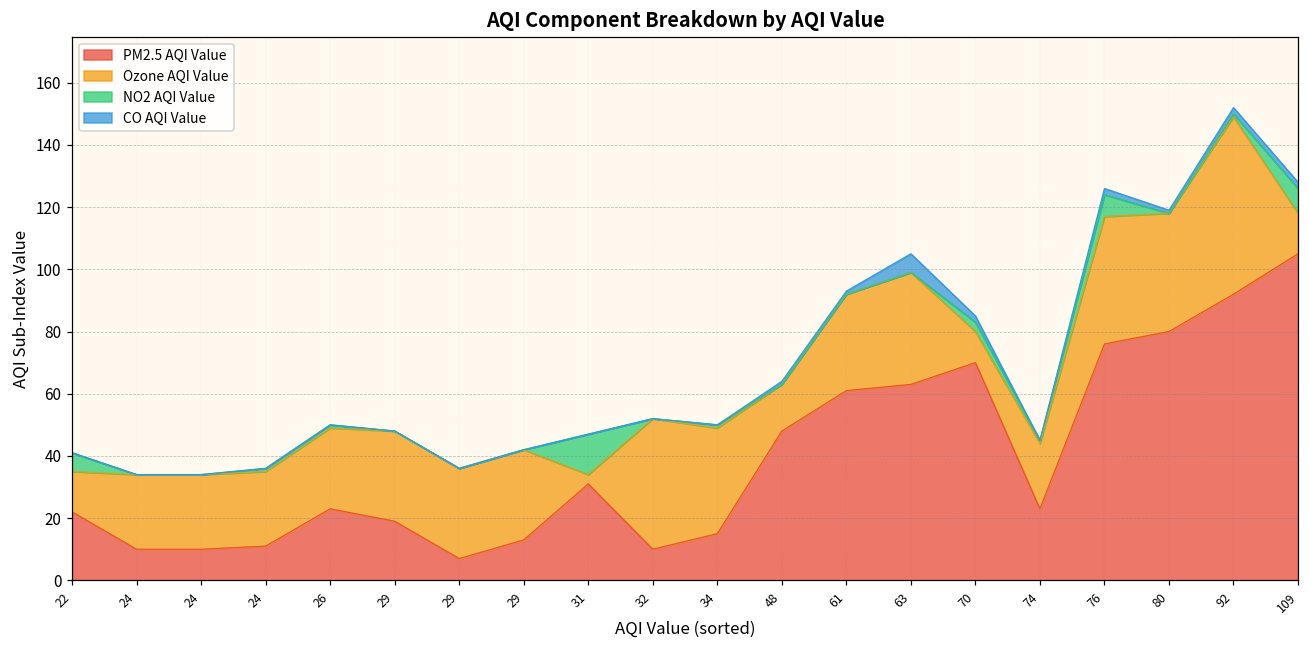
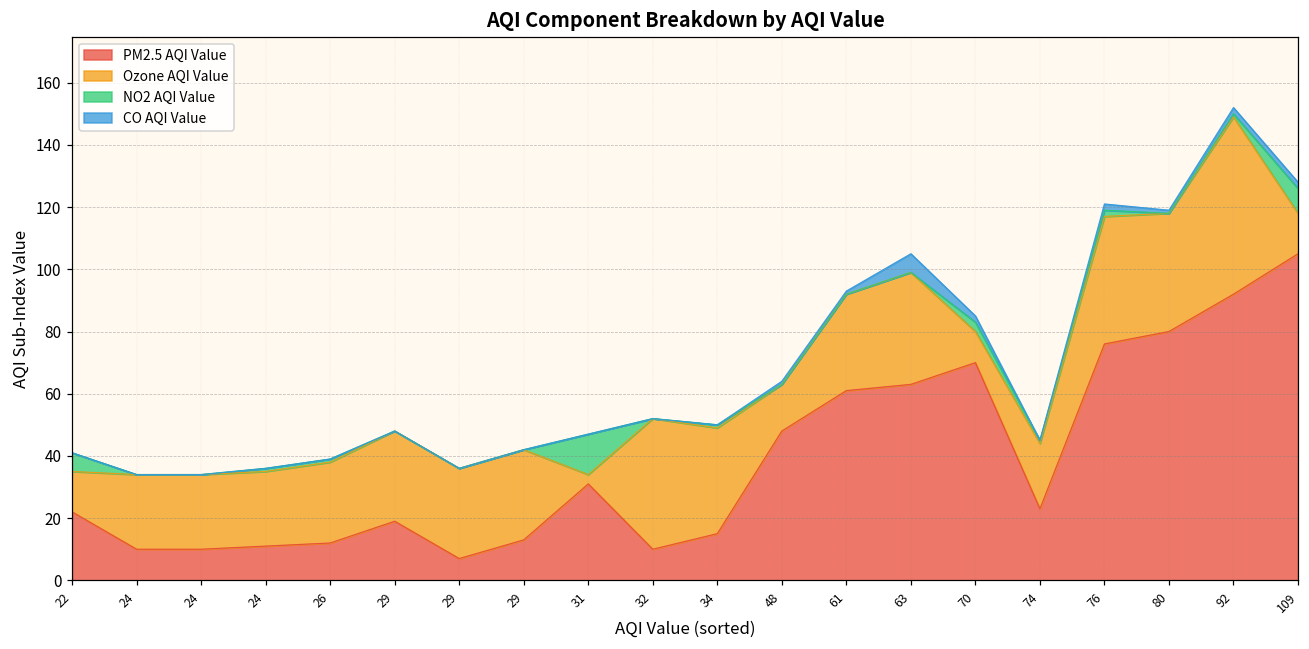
  {
    "PM2.5 AQI Value": {
      "22": 22,
-     "26": 23,
+     "26": 12,
      "31": 31,
      "32": 10,
      "34": 15,
      "48": 48,
      "61": 61,
      "63": 63,
      "70": 70,
      "74": 23,
      "76": 76,
      "80": 80,
      "92": 92,
      "109": 105
    },
    "Ozone AQI Value": {
      "22": 13,
      "26": 26,
      "31": 3,
      "34": 34,
      "70": 10,
      "74": 21,
      "76": 41,
      "92": 57,
      "109": 13
    },
    "NO2 AQI Value": {
      "70": 3,
-     "76": 7,
+     "76": 2,
      "92": 1,
      "109": 8
    },
    "CO AQI Value": {
      "48": 1,
      "61": 1,
      "63": 6,
      "70": 2,
      "76": 2,
      "80": 1,
      "92": 2,
      "109": 2
    }
  }
